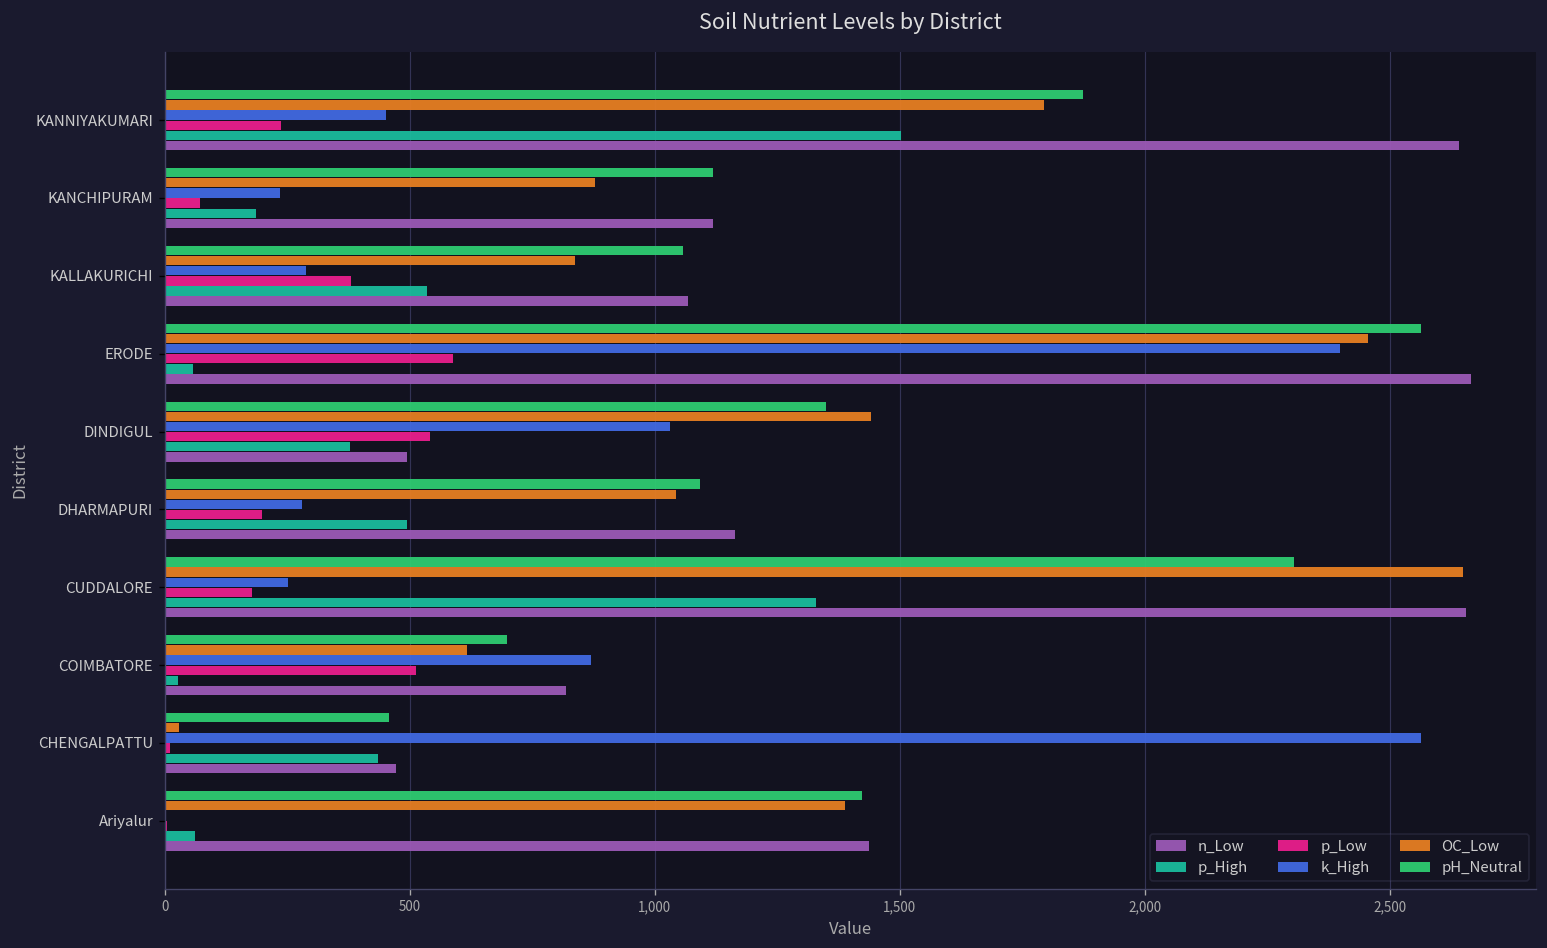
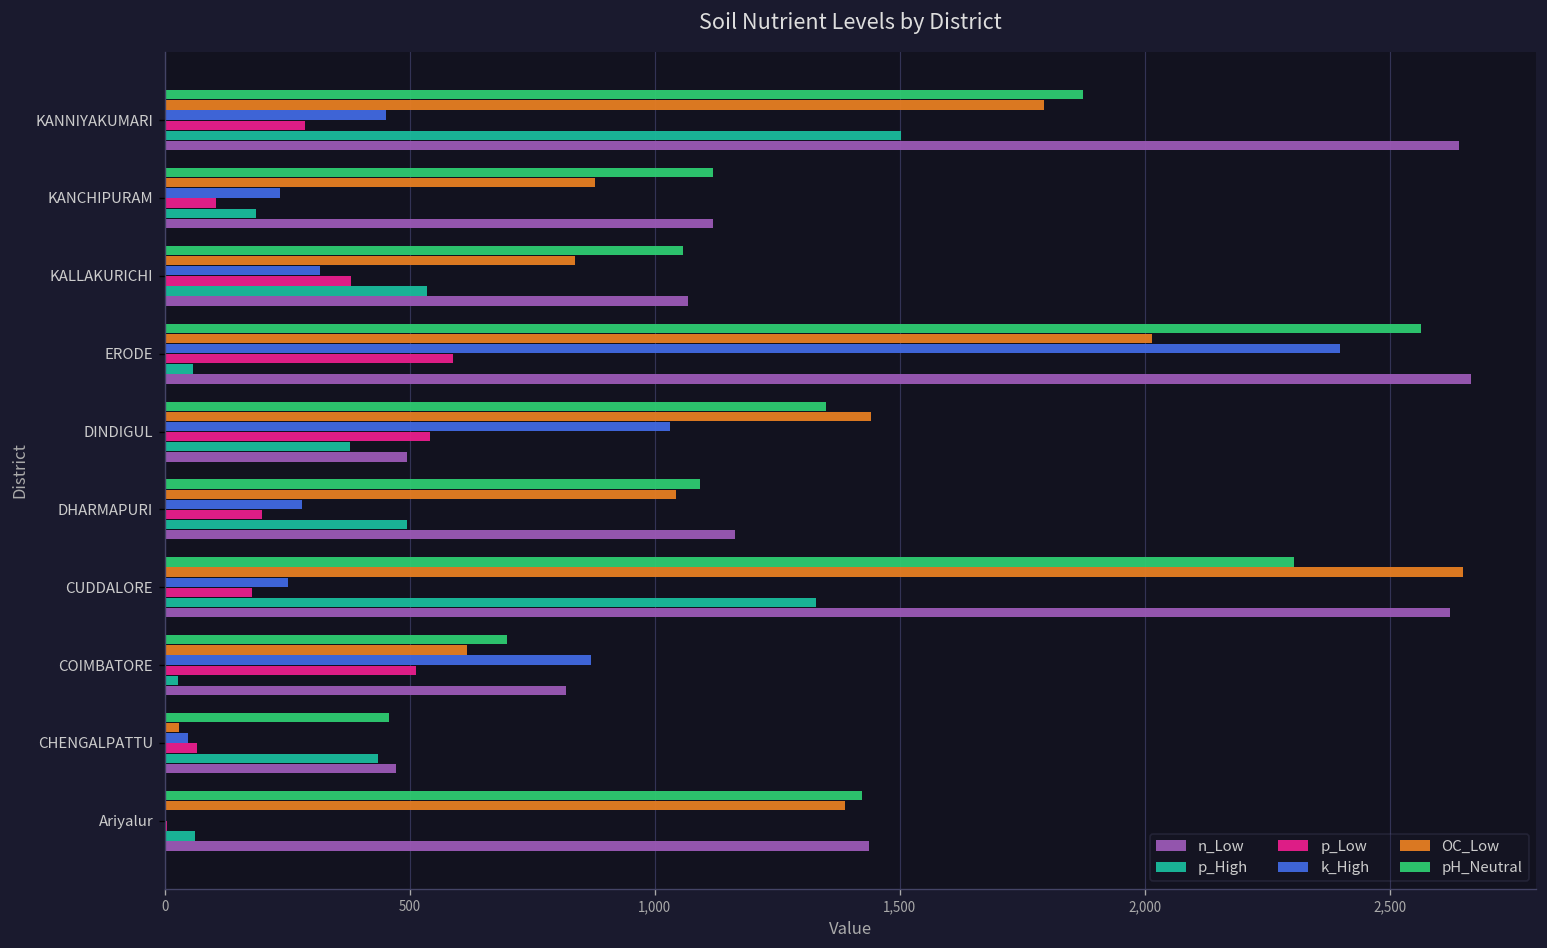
  {
    "n_Low": {
      "KANNIYAKUMARI": "2,640",
      "KANCHIPURAM": "1,120",
      "KALLAKURICHI": "1,070",
      "ERODE": "2,670",
      "DINDIGUL": "490",
      "DHARMAPURI": "1,160",
-     "CUDDALORE": "2,660",
+     "CUDDALORE": "2,620",
      "COIMBATORE": "820",
      "CHENGALPATTU": "470",
      "Ariyalur": "1,440"
    },
    "p_Low": {
-     "KANNIYAKUMARI": "240",
-     "KANCHIPURAM": "70",
+     "KANNIYAKUMARI": "290",
+     "KANCHIPURAM": "110",
      "KALLAKURICHI": "380",
      "ERODE": "590",
      "DINDIGUL": "540",
      "DHARMAPURI": "200",
      "CUDDALORE": "180",
      "COIMBATORE": "510",
-     "CHENGALPATTU": "10"
+     "CHENGALPATTU": "70"
    },
    "k_High": {
      "KANNIYAKUMARI": "450",
      "KANCHIPURAM": "240",
-     "KALLAKURICHI": "290",
+     "KALLAKURICHI": "320",
      "ERODE": "2,400",
      "DINDIGUL": "1,030",
      "DHARMAPURI": "280",
      "CUDDALORE": "250",
      "COIMBATORE": "870",
-     "CHENGALPATTU": "2,560"
+     "CHENGALPATTU": "50"
    },
    "OC_Low": {
      "KANNIYAKUMARI": "1,800",
      "KANCHIPURAM": "880",
      "KALLAKURICHI": "840",
-     "ERODE": "2,460",
+     "ERODE": "2,020",
      "DINDIGUL": "1,440",
      "DHARMAPURI": "1,040",
      "CUDDALORE": "2,650",
      "COIMBATORE": "620",
      "CHENGALPATTU": "30",
      "Ariyalur": "1,390"
    }
  }
